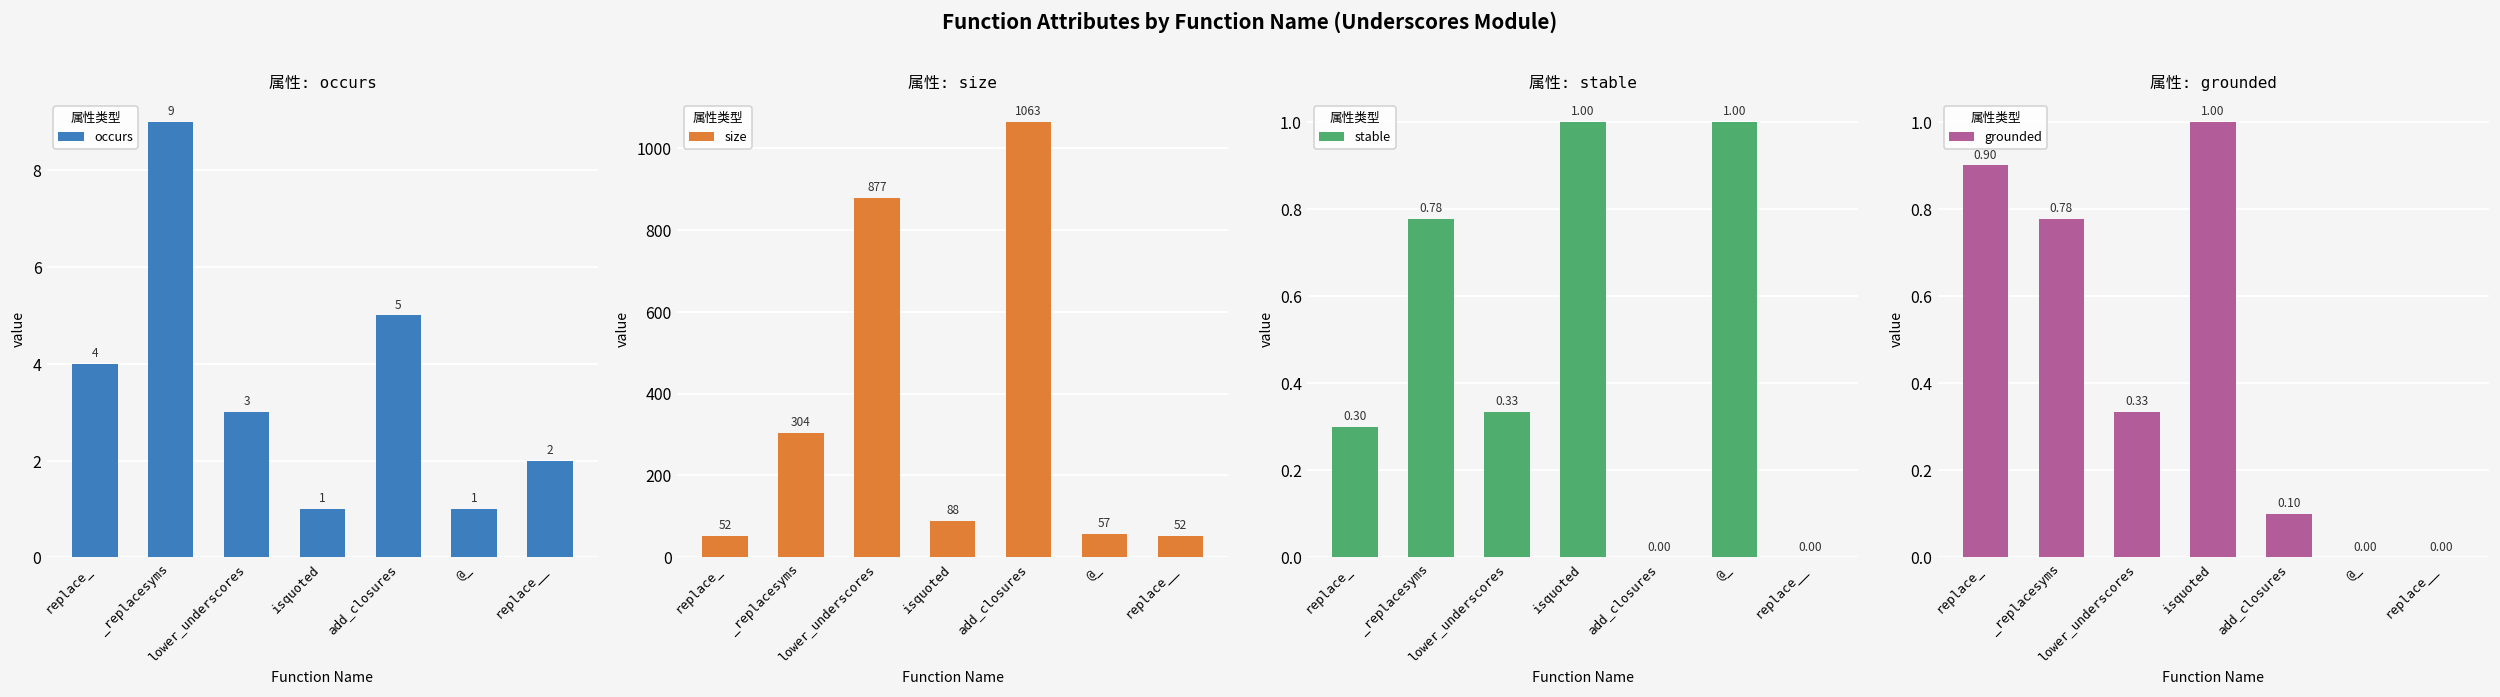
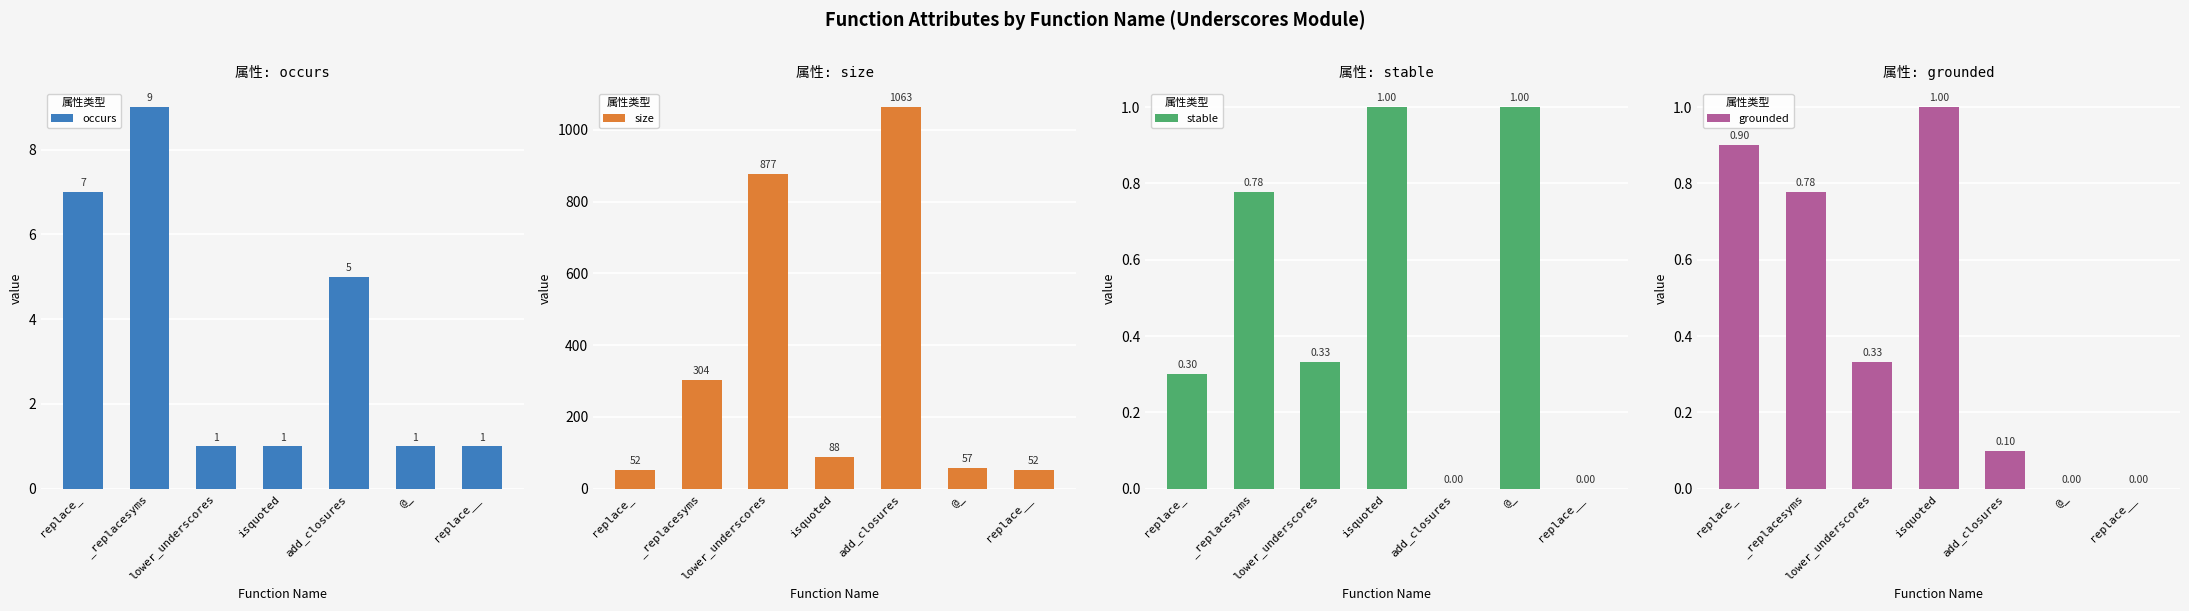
  {
    "属性: occurs": {
-     "replace_": 4,
+     "replace_": 7,
      "_replacesyms": 9,
-     "lower_underscores": 3,
+     "lower_underscores": 1,
      "isquoted": 1,
      "add_closures": 5,
      "@_": 1,
-     "replace__": 2
+     "replace__": 1
    },
    "属性: size": {
      "replace_": 52,
      "_replacesyms": 304,
      "lower_underscores": 877,
      "isquoted": 88,
      "add_closures": 1063,
      "@_": 57,
      "replace__": 52
    },
    "属性: stable": {
      "replace_": 0.30,
      "_replacesyms": 0.78,
      "lower_underscores": 0.33,
      "isquoted": 1.00,
      "add_closures": 0.00,
      "@_": 1.00,
      "replace__": 0.00
    },
    "属性: grounded": {
      "replace_": 0.90,
      "_replacesyms": 0.78,
      "lower_underscores": 0.33,
      "isquoted": 1.00,
      "add_closures": 0.10,
      "@_": 0.00,
      "replace__": 0.00
    }
  }
